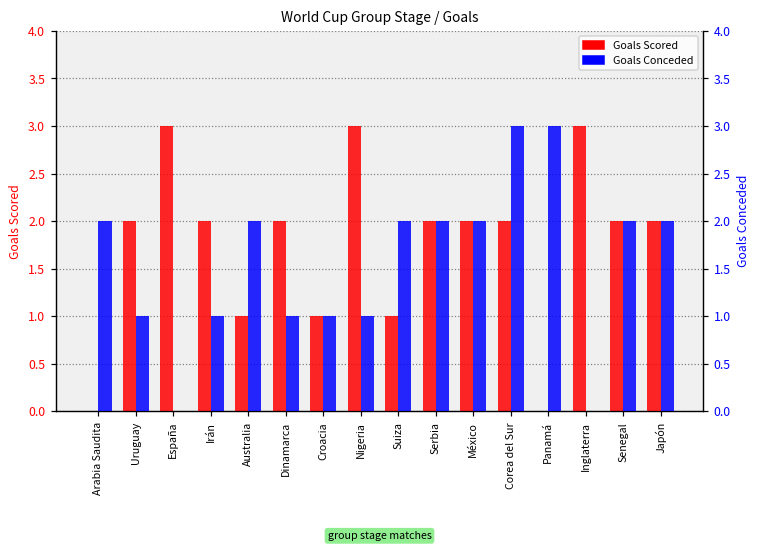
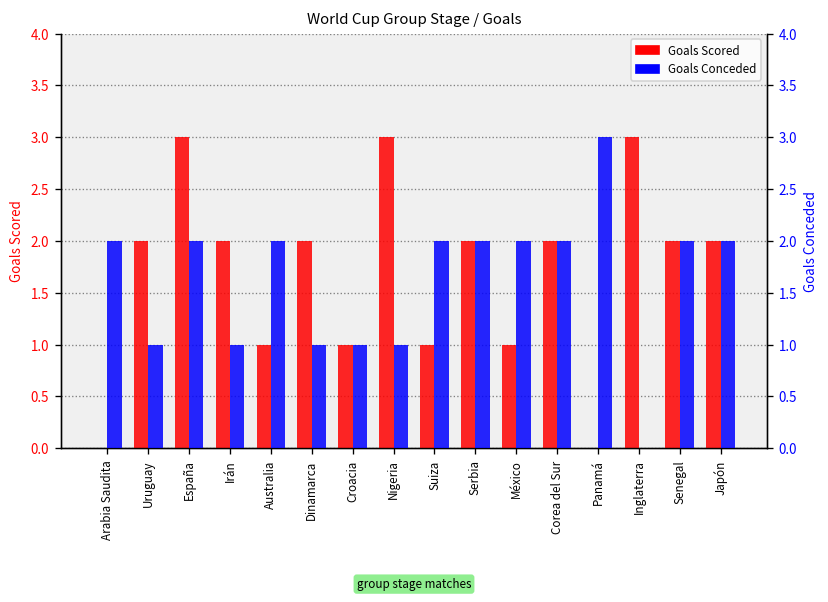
  {
    "Goals Scored": {
      "Arabia Saudita": 0,
      "Uruguay": 2,
      "España": 3,
      "Irán": 2,
      "Australia": 1,
      "Dinamarca": 2,
      "Croacia": 1,
      "Nigeria": 3,
      "Suiza": 1,
      "Serbia": 2,
-     "México": 2,
+     "México": 1,
      "Corea del Sur": 2,
      "Panamá": 0,
      "Inglaterra": 3,
      "Senegal": 2,
      "Japón": 2
    },
    "Goals Conceded": {
      "Arabia Saudita": 2,
      "Uruguay": 1,
-     "España": 0,
+     "España": 2,
      "Irán": 1,
      "Australia": 2,
      "Dinamarca": 1,
      "Croacia": 1,
      "Nigeria": 1,
      "Suiza": 2,
      "Serbia": 2,
      "México": 2,
-     "Corea del Sur": 3,
+     "Corea del Sur": 2,
      "Panamá": 3,
      "Inglaterra": 0,
      "Senegal": 2,
      "Japón": 2
    }
  }
